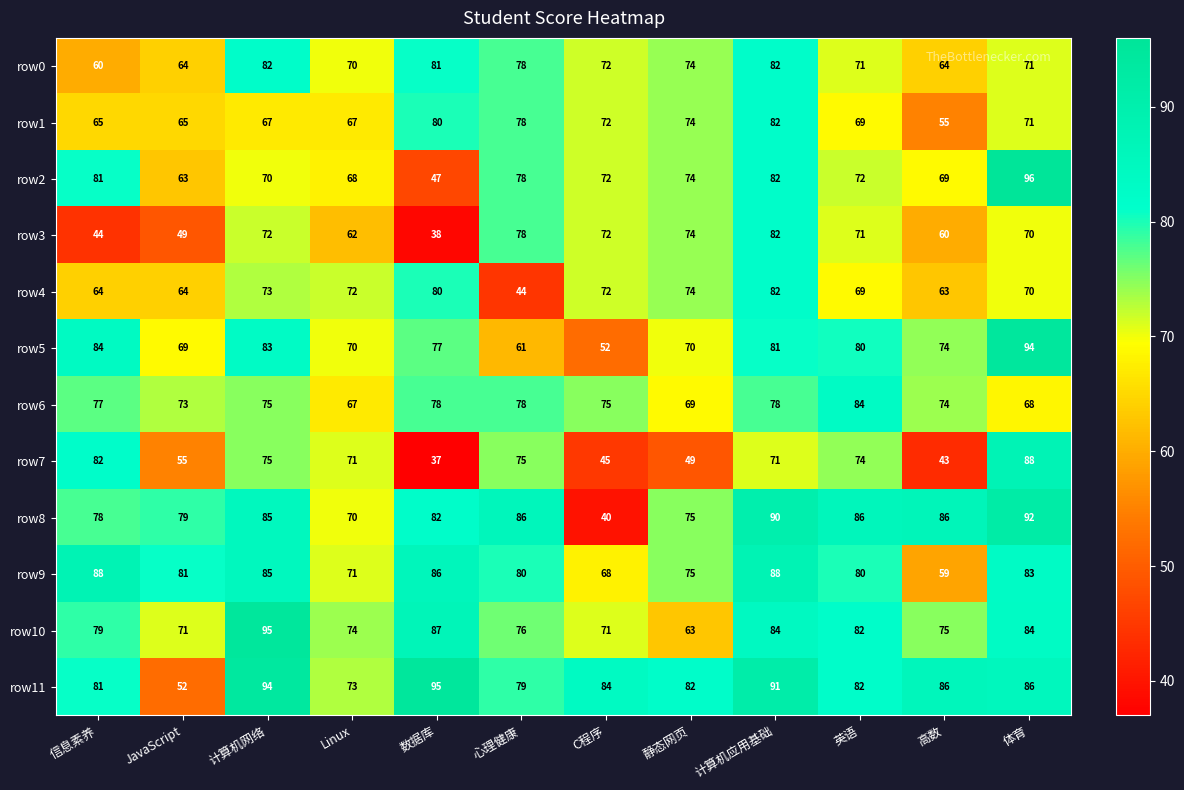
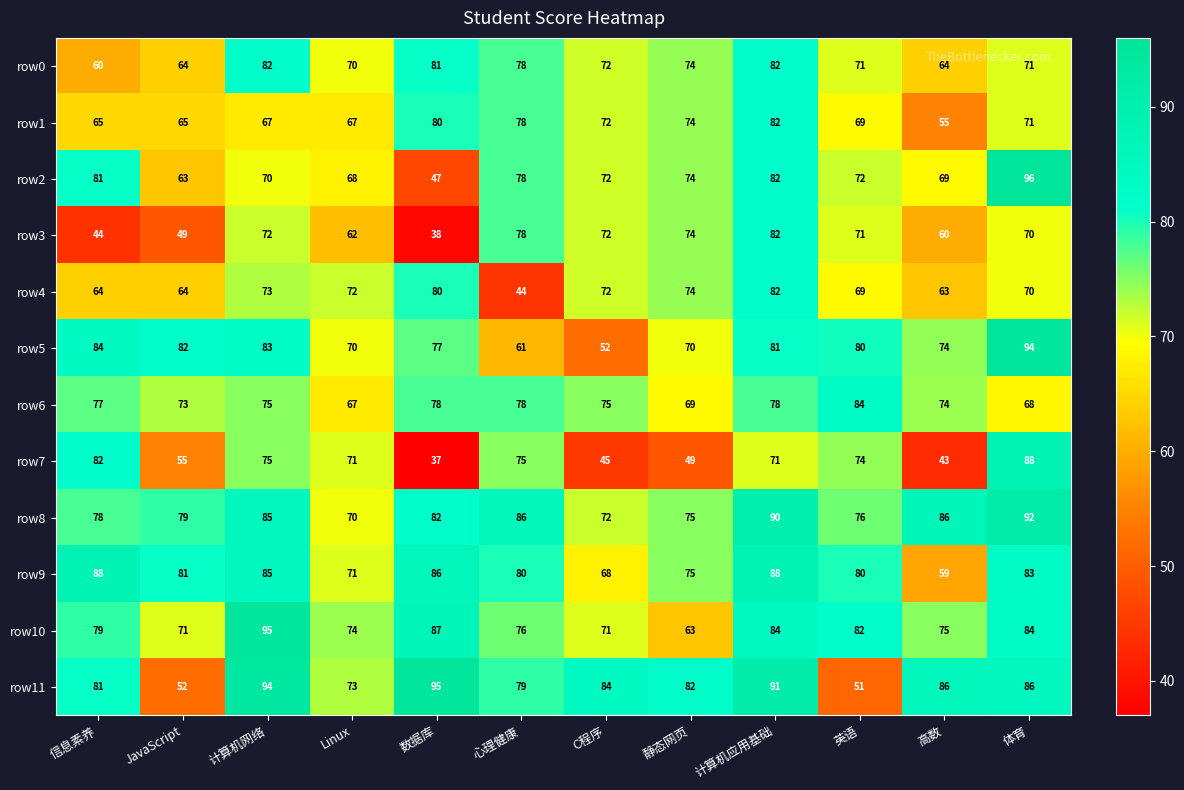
  {
    "row0": {
      "信息素养": 60,
      "JavaScript": 64,
      "计算机网络": 82,
      "Linux": 70,
      "数据库": 81,
      "心理健康": 78,
      "C程序": 72,
      "静态网页": 74,
      "计算机应用基础": 82,
      "英语": 71
    },
    "row1": {
      "信息素养": 65,
      "JavaScript": 65,
      "计算机网络": 67,
      "Linux": 67,
      "数据库": 80,
      "心理健康": 78,
      "C程序": 72,
      "静态网页": 74,
      "计算机应用基础": 82,
      "英语": 69,
      "高数": 55,
      "体育": 71
    },
    "row2": {
      "信息素养": 81,
      "JavaScript": 63,
      "计算机网络": 70,
      "Linux": 68,
      "数据库": 47,
      "心理健康": 78,
      "C程序": 72,
      "静态网页": 74,
      "计算机应用基础": 82,
      "英语": 72,
      "高数": 69,
      "体育": 96
    },
    "row3": {
      "信息素养": 44,
      "JavaScript": 49,
      "计算机网络": 72,
      "Linux": 62,
      "数据库": 38,
      "心理健康": 78,
      "C程序": 72,
      "静态网页": 74,
      "计算机应用基础": 82,
      "英语": 71,
      "高数": 60,
      "体育": 70
    },
    "row4": {
      "信息素养": 64,
      "JavaScript": 64,
      "计算机网络": 73,
      "Linux": 72,
      "数据库": 80,
      "心理健康": 44,
      "C程序": 72,
      "静态网页": 74,
      "计算机应用基础": 82,
      "英语": 69,
      "高数": 63,
      "体育": 70
    },
    "row5": {
      "信息素养": 84,
-     "JavaScript": 69,
+     "JavaScript": 82,
      "计算机网络": 83,
      "Linux": 70,
      "数据库": 77,
      "心理健康": 61,
      "C程序": 52,
      "静态网页": 70,
      "计算机应用基础": 81,
      "英语": 80,
      "高数": 74,
      "体育": 94
    },
    "row6": {
      "信息素养": 77,
      "JavaScript": 73,
      "计算机网络": 75,
      "Linux": 67,
      "数据库": 78,
      "心理健康": 78,
      "C程序": 75,
      "静态网页": 69,
      "计算机应用基础": 78,
      "英语": 84,
      "高数": 74,
      "体育": 68
    },
    "row7": {
      "信息素养": 82,
      "JavaScript": 55,
      "计算机网络": 75,
      "Linux": 71,
      "数据库": 37,
      "心理健康": 75,
      "C程序": 45,
      "静态网页": 49,
      "计算机应用基础": 71,
      "英语": 74,
      "高数": 43,
      "体育": 88
    },
    "row8": {
      "信息素养": 78,
      "JavaScript": 79,
      "计算机网络": 85,
      "Linux": 70,
      "数据库": 82,
      "心理健康": 86,
-     "C程序": 40,
+     "C程序": 72,
      "静态网页": 75,
      "计算机应用基础": 90,
-     "英语": 86,
+     "英语": 76,
      "高数": 86,
      "体育": 92
    },
    "row9": {
      "信息素养": 88,
      "JavaScript": 81,
      "计算机网络": 85,
      "Linux": 71,
      "数据库": 86,
      "心理健康": 80,
      "C程序": 68,
      "静态网页": 75,
      "计算机应用基础": 88,
      "英语": 80,
      "高数": 59,
      "体育": 83
    },
    "row10": {
      "信息素养": 79,
      "JavaScript": 71,
      "计算机网络": 95,
      "Linux": 74,
      "数据库": 87,
      "心理健康": 76,
      "C程序": 71,
      "静态网页": 63,
      "计算机应用基础": 84,
      "英语": 82,
      "高数": 75,
      "体育": 84
    },
    "row11": {
      "信息素养": 81,
      "JavaScript": 52,
      "计算机网络": 94,
      "Linux": 73,
      "数据库": 95,
      "心理健康": 79,
      "C程序": 84,
      "静态网页": 82,
      "计算机应用基础": 91,
-     "英语": 82,
+     "英语": 51,
      "高数": 86,
      "体育": 86
    }
  }
